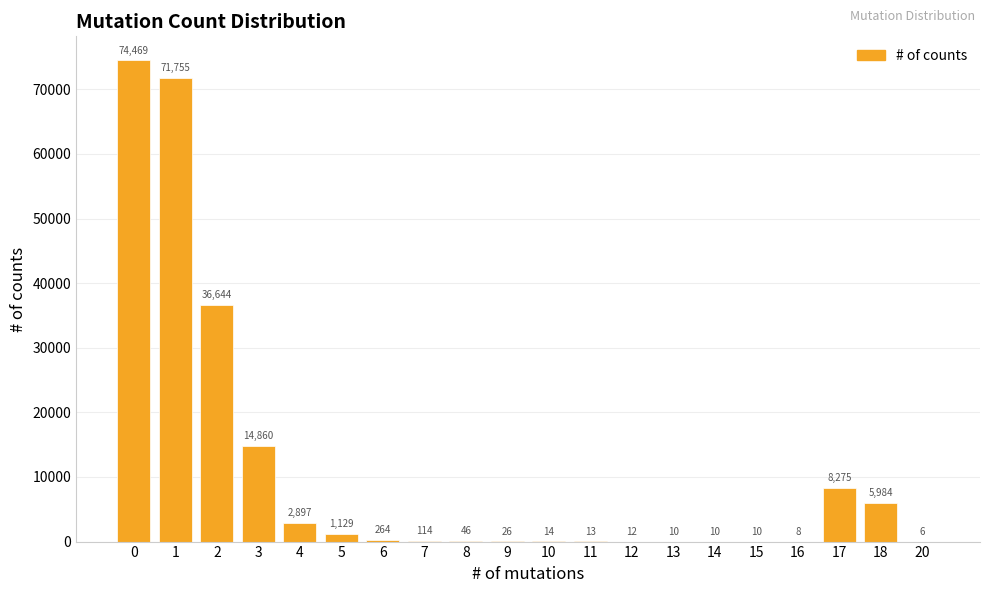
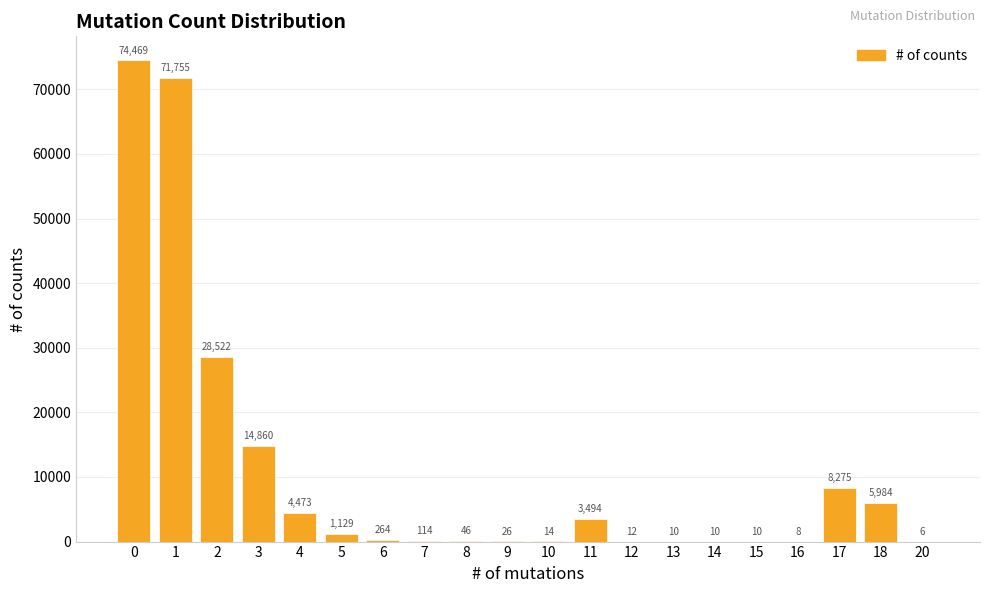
  {
    "0": "74,469",
    "1": "71,755",
-   "2": "36,644",
+   "2": "28,522",
    "3": "14,860",
-   "4": "2,897",
+   "4": "4,473",
    "5": "1,129",
    "6": "264",
    "7": "114",
    "8": "46",
    "9": "26",
    "10": "14",
-   "11": "13",
+   "11": "3,494",
    "12": "12",
    "13": "10",
    "14": "10",
    "15": "10",
    "16": "8",
    "17": "8,275",
    "18": "5,984",
    "20": "6"
  }
